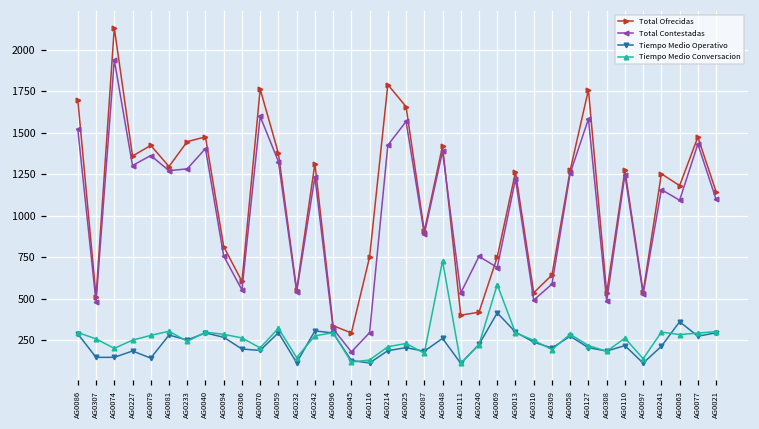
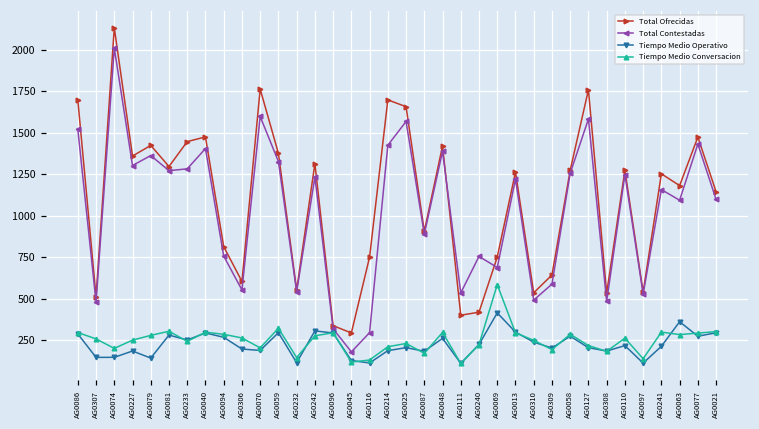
  {
    "Total Ofrecidas": {
      "AG0086": 1700,
      "AG0307": 510,
      "AG0074": 2130,
      "AG0227": 1360,
      "AG0079": 1420,
      "AG0081": 1300,
      "AG0233": 1450,
      "AG0040": 1480,
      "AG0094": 820,
      "AG0306": 610,
      "AG0070": 1760,
      "AG0059": 1380,
      "AG0242": 1310,
      "AG0096": 340,
      "AG0045": 300,
      "AG0116": 750,
-     "AG0214": 1790,
+     "AG0214": 1700,
      "AG0025": 1660,
      "AG0048": 1420,
      "AG0111": 400,
      "AG0240": 420,
      "AG0069": 750,
      "AG0013": 1260,
      "AG0310": 540,
      "AG0309": 640,
      "AG0058": 1270,
      "AG0127": 1760,
      "AG0308": 540,
      "AG0110": 1270,
      "AG0241": 1250,
      "AG0063": 1180,
      "AG0077": 1470,
      "AG0021": 1150
    },
    "Total Contestadas": {
      "AG0086": 1520,
      "AG0307": 480,
-     "AG0074": 1940,
+     "AG0074": 2010,
      "AG0227": 1300,
      "AG0079": 1360,
      "AG0081": 1270,
      "AG0233": 1280,
      "AG0040": 1410,
      "AG0094": 760,
      "AG0306": 550,
      "AG0070": 1600,
      "AG0059": 1330,
      "AG0242": 1230,
      "AG0096": 320,
      "AG0045": 180,
      "AG0116": 300,
      "AG0214": 1430,
      "AG0025": 1570,
      "AG0048": 1390,
      "AG0111": 540,
      "AG0240": 760,
      "AG0069": 690,
      "AG0013": 1220,
      "AG0310": 490,
      "AG0309": 590,
      "AG0058": 1260,
      "AG0127": 1580,
      "AG0308": 490,
      "AG0110": 1250,
      "AG0241": 1160,
      "AG0063": 1090,
      "AG0077": 1430,
      "AG0021": 1100
    },
    "Tiempo Medio Operativo": {
      "AG0307": 150,
      "AG0074": 150,
      "AG0227": 190,
      "AG0079": 140,
      "AG0081": 280,
      "AG0094": 270,
      "AG0306": 200,
      "AG0059": 300,
      "AG0232": 120,
      "AG0242": 310,
      "AG0116": 110,
      "AG0214": 190,
      "AG0025": 210,
      "AG0048": 260,
      "AG0069": 420,
      "AG0110": 220,
      "AG0097": 110,
      "AG0241": 210,
      "AG0063": 360,
      "AG0077": 280
    },
    "Tiempo Medio Conversacion": {
      "AG0307": 260,
      "AG0074": 200,
      "AG0227": 250,
      "AG0079": 280,
      "AG0081": 310,
      "AG0094": 290,
      "AG0306": 260,
      "AG0059": 320,
      "AG0232": 150,
      "AG0242": 280,
      "AG0116": 130,
      "AG0214": 210,
      "AG0025": 230,
-     "AG0048": 730,
+     "AG0048": 300,
      "AG0069": 590,
      "AG0110": 260,
      "AG0097": 140,
      "AG0241": 300,
      "AG0063": 290,
      "AG0077": 290
    }
  }
